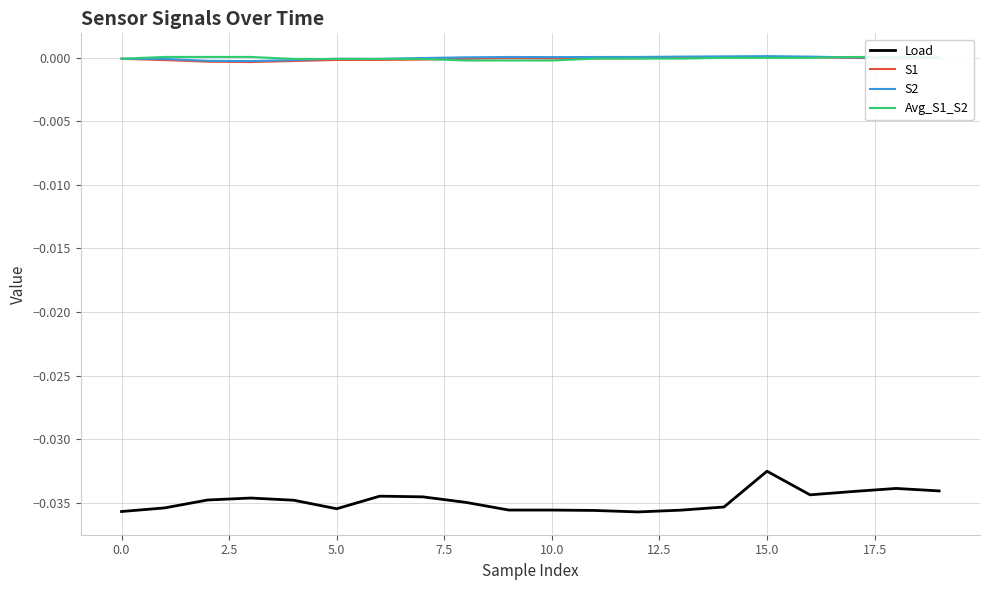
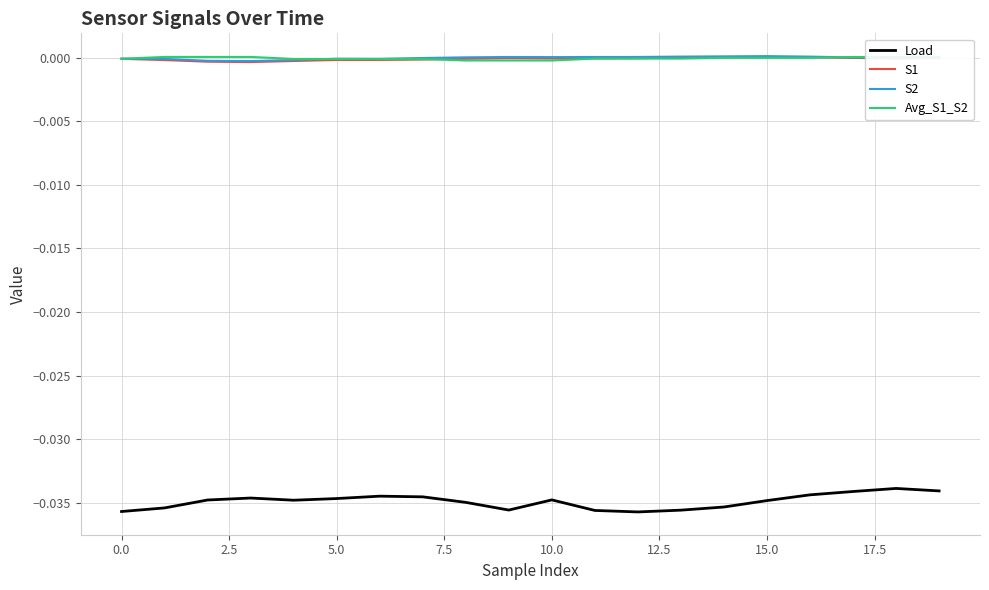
  {
    "Load": {
      "0.0": -0.0357,
-     "5.0": -0.0355,
-     "10.0": -0.0356,
-     "15.0": -0.0325
+     "5.0": -0.0347,
+     "10.0": -0.0348,
+     "15.0": -0.0348
    }
  }
